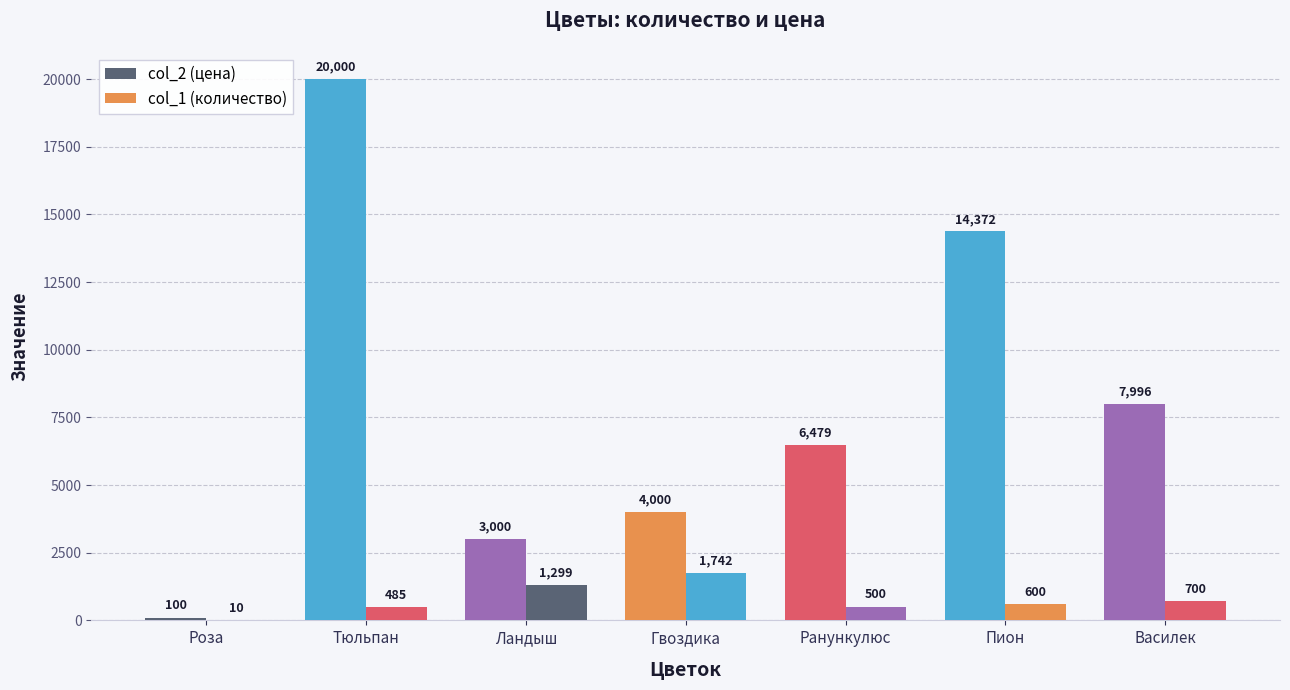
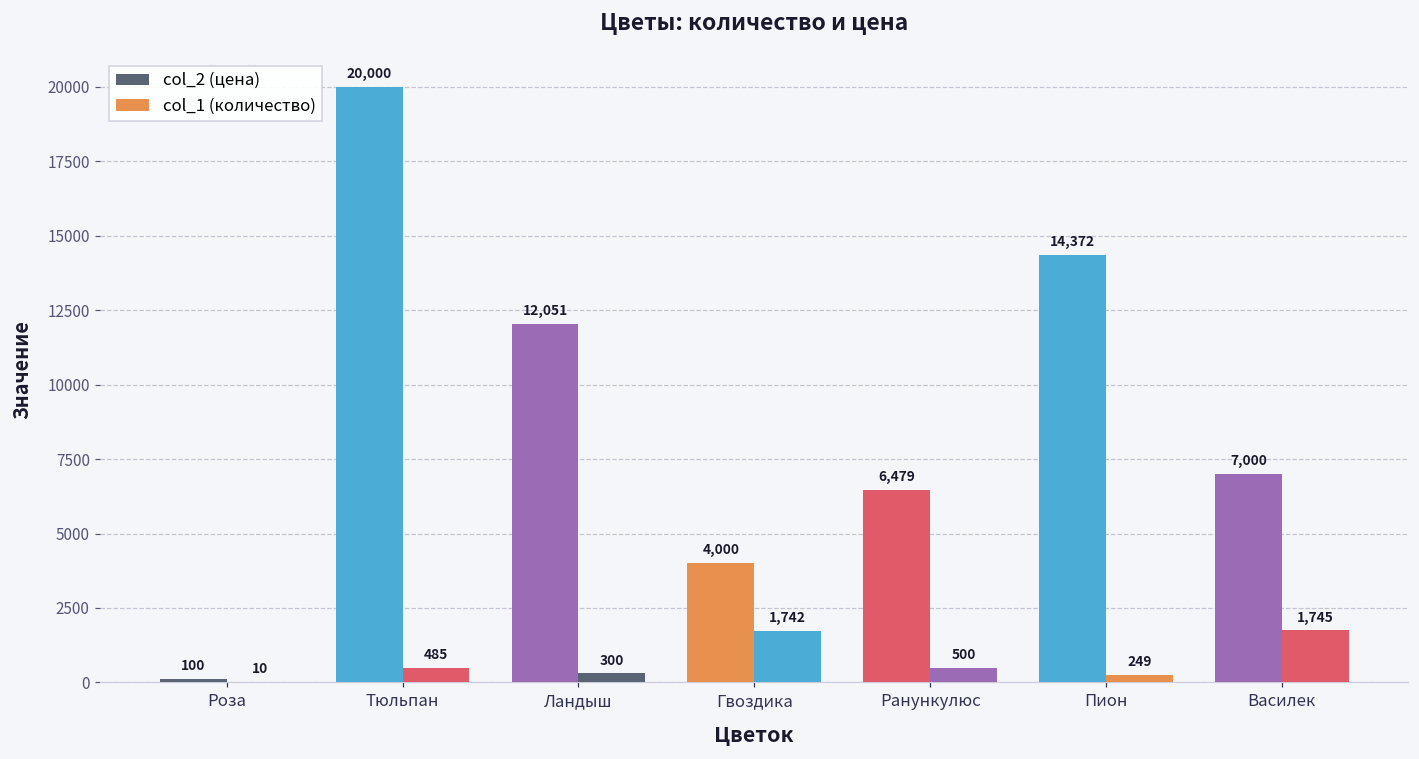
  {
    "col_2 (цена)": {
      "Роза": "100",
      "Тюльпан": "20,000",
-     "Ландыш": "3,000",
+     "Ландыш": "12,051",
      "Гвоздика": "4,000",
      "Ранункулюс": "6,479",
      "Пион": "14,372",
-     "Василек": "7,996"
+     "Василек": "7,000"
    },
    "col_1 (количество)": {
      "Роза": "10",
      "Тюльпан": "485",
-     "Ландыш": "1,299",
+     "Ландыш": "300",
      "Гвоздика": "1,742",
      "Ранункулюс": "500",
-     "Пион": "600",
-     "Василек": "700"
+     "Пион": "249",
+     "Василек": "1,745"
    }
  }
